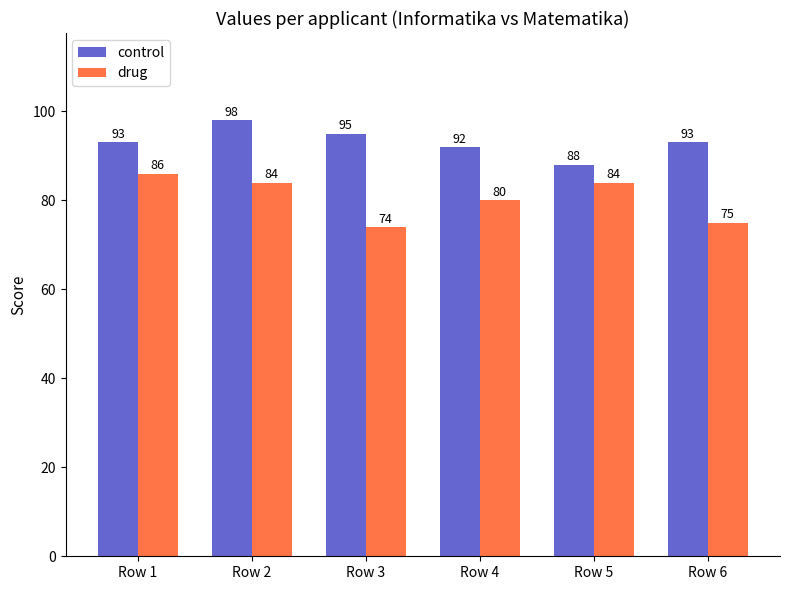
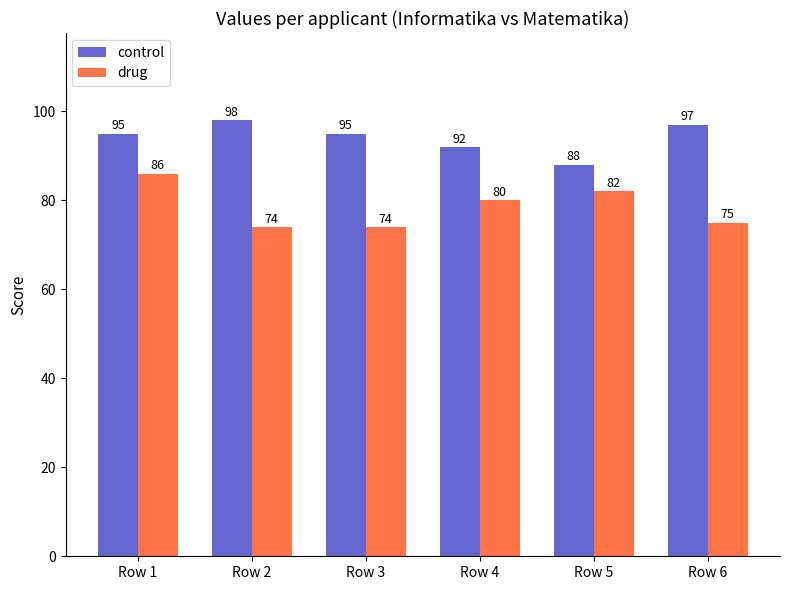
  {
    "control": {
-     "Row 1": 93,
+     "Row 1": 95,
      "Row 2": 98,
      "Row 3": 95,
      "Row 4": 92,
      "Row 5": 88,
-     "Row 6": 93
+     "Row 6": 97
    },
    "drug": {
      "Row 1": 86,
-     "Row 2": 84,
+     "Row 2": 74,
      "Row 3": 74,
      "Row 4": 80,
-     "Row 5": 84,
+     "Row 5": 82,
      "Row 6": 75
    }
  }
